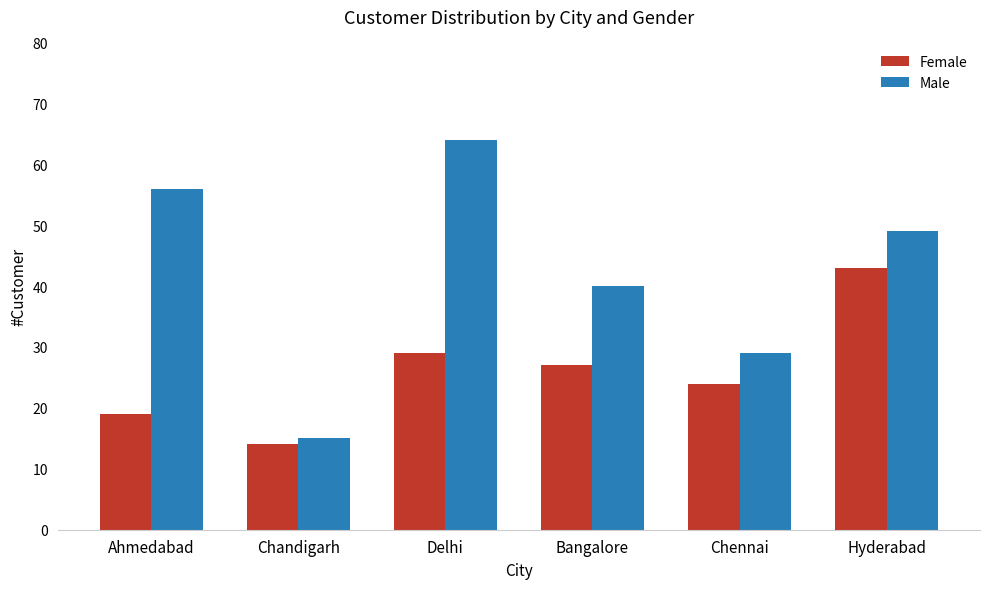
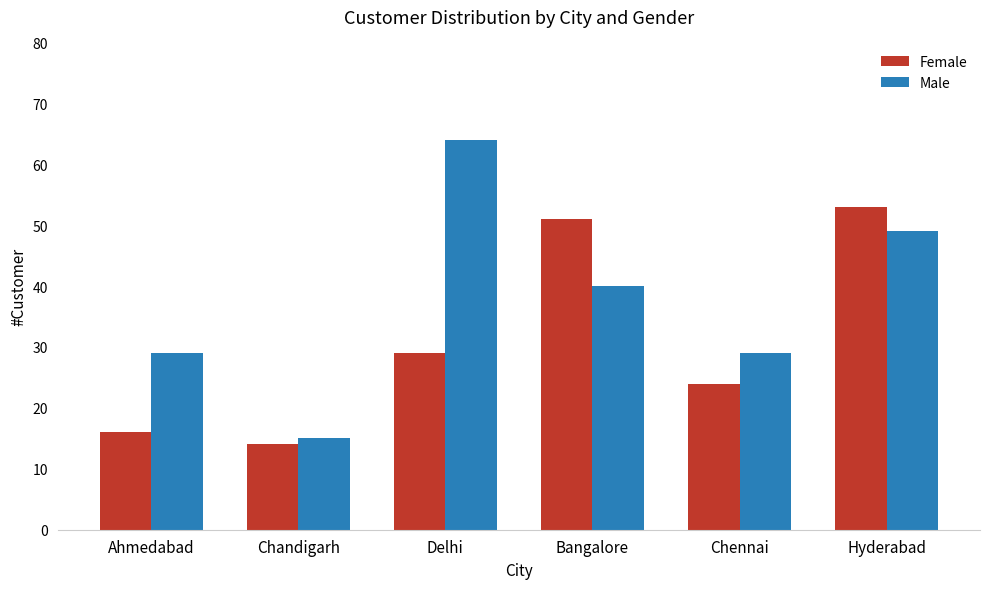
  {
    "Female": {
-     "Ahmedabad": 19,
+     "Ahmedabad": 16,
      "Chandigarh": 14,
      "Delhi": 29,
-     "Bangalore": 27,
+     "Bangalore": 51,
      "Chennai": 24,
-     "Hyderabad": 43
+     "Hyderabad": 53
    },
    "Male": {
-     "Ahmedabad": 56,
+     "Ahmedabad": 29,
      "Chandigarh": 15,
      "Delhi": 64,
      "Bangalore": 40,
      "Chennai": 29,
      "Hyderabad": 49
    }
  }
